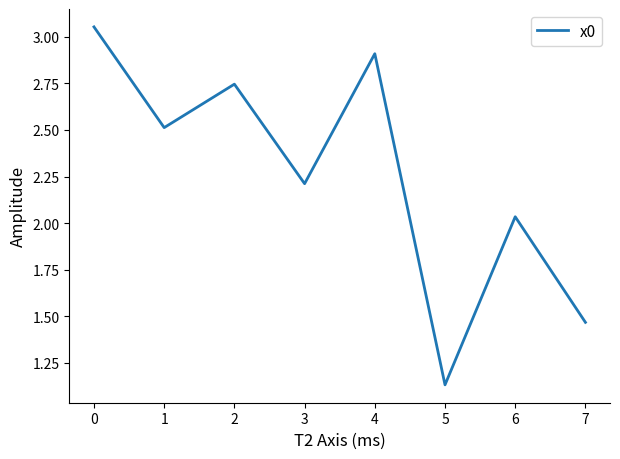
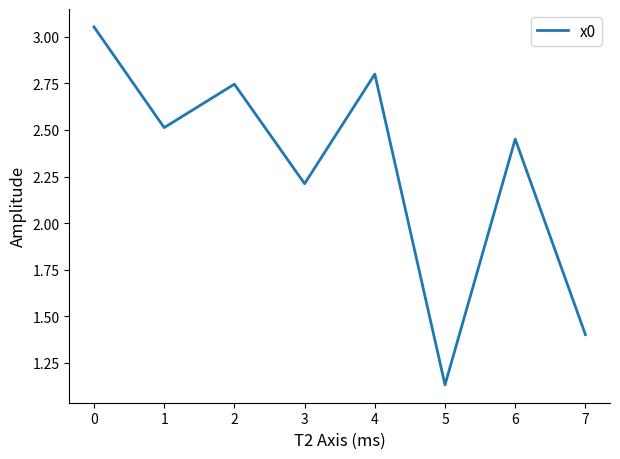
  {
    "0": 3.05,
    "1": 2.51,
    "2": 2.75,
    "3": 2.21,
-   "4": 2.91,
+   "4": 2.80,
    "5": 1.13,
-   "6": 2.03,
-   "7": 1.47
+   "6": 2.45,
+   "7": 1.40
  }
